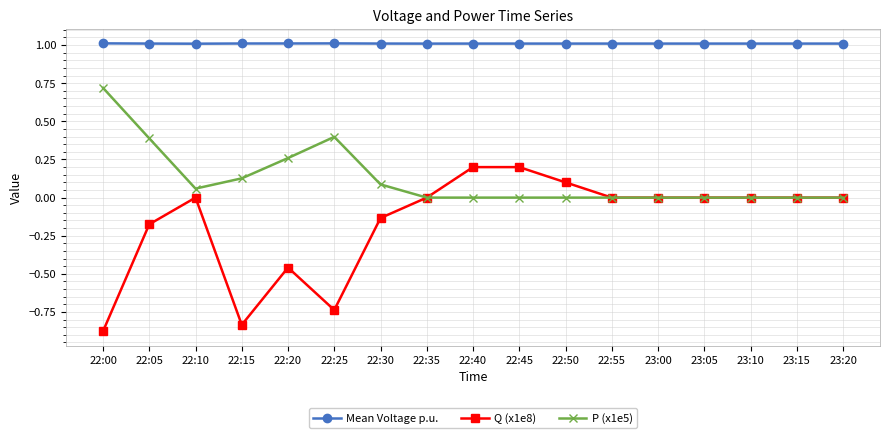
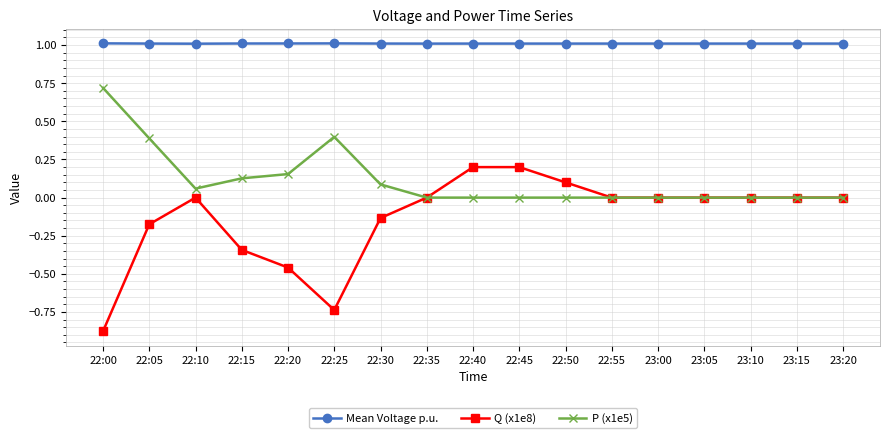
  {
    "Mean Voltage p.u.": {
      "22:00": 1.01,
      "22:05": 1.01,
      "22:10": 1.01,
      "22:15": 1.01,
      "22:20": 1.01,
      "22:25": 1.01,
      "22:30": 1.01,
      "22:35": 1.01,
      "22:40": 1.01,
      "22:45": 1.01,
      "22:50": 1.01,
      "22:55": 1.01,
      "23:00": 1.01,
      "23:05": 1.01,
      "23:10": 1.01,
      "23:15": 1.01,
      "23:20": 1.01
    },
    "Q (x1e8)": {
      "22:00": -0.88,
      "22:05": -0.17,
      "22:10": 0.00,
-     "22:15": -0.83,
+     "22:15": -0.34,
      "22:20": -0.46,
      "22:25": -0.74,
      "22:30": -0.13,
      "22:40": 0.20,
      "22:45": 0.20,
      "22:50": 0.10
    },
    "P (x1e5)": {
      "22:00": 0.72,
      "22:05": 0.39,
      "22:10": 0.06,
      "22:15": 0.13,
-     "22:20": 0.26,
+     "22:20": 0.15,
      "22:25": 0.40,
      "22:30": 0.09,
      "22:40": 0.00,
      "22:45": 0.00,
      "22:50": 0.00
    }
  }
